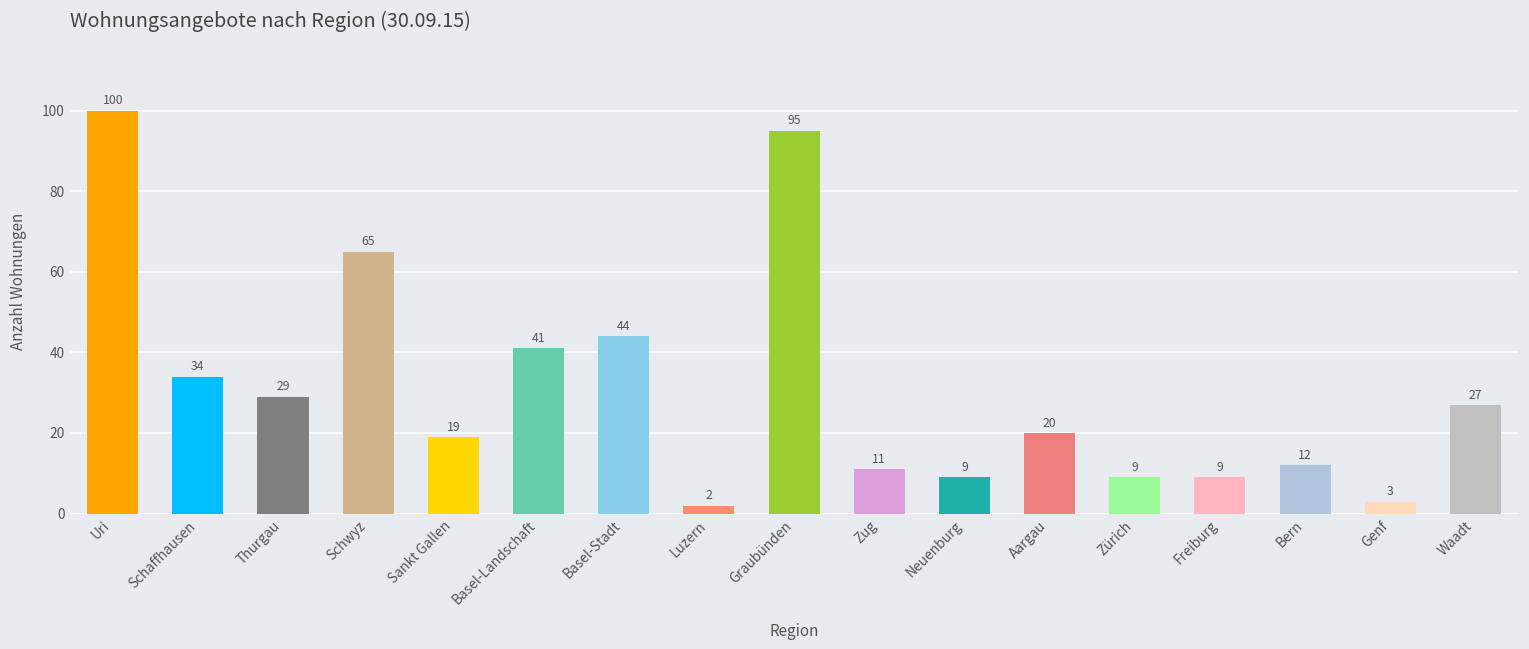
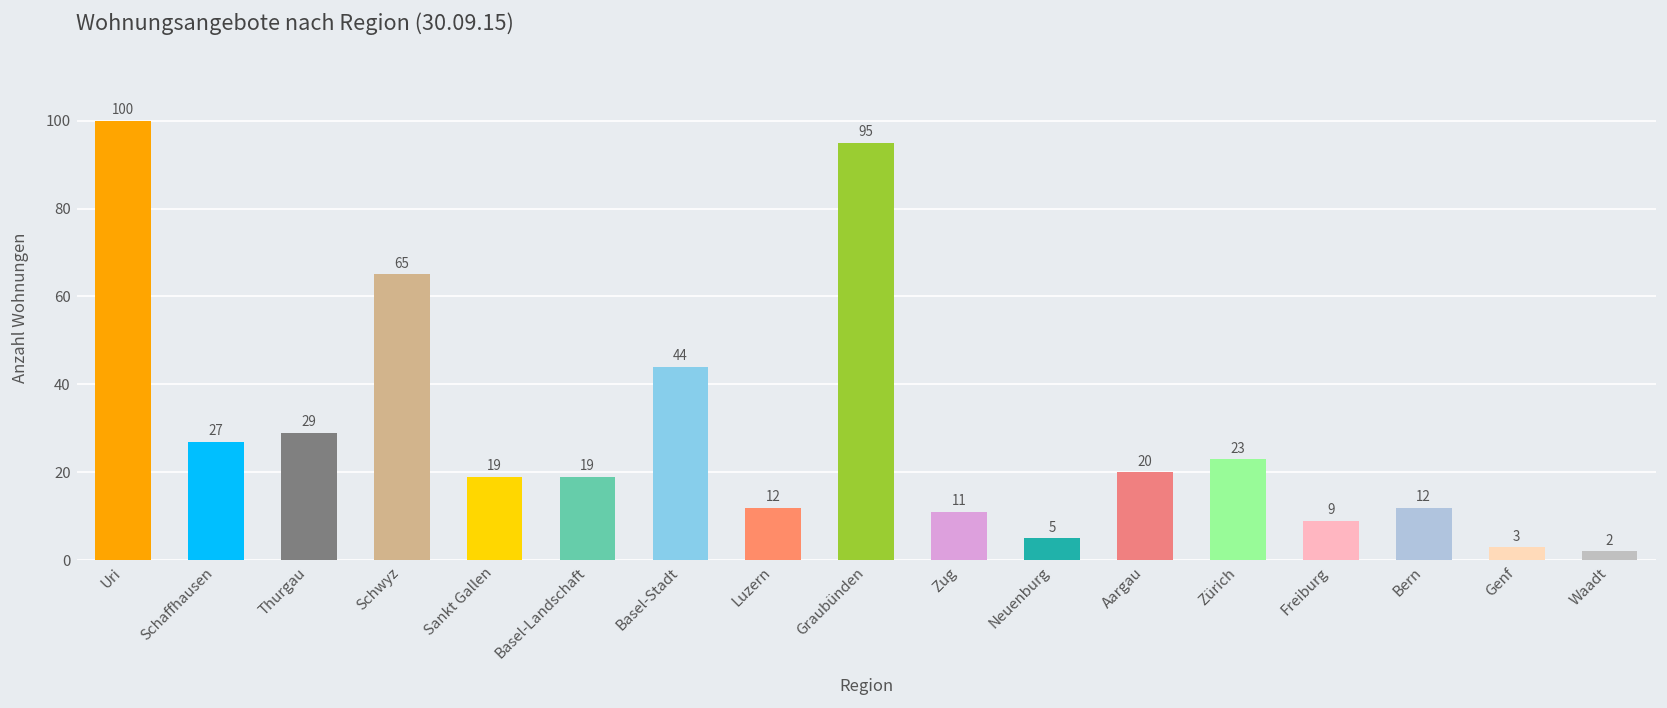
  {
    "Uri": 100,
-   "Schaffhausen": 34,
+   "Schaffhausen": 27,
    "Thurgau": 29,
    "Schwyz": 65,
    "Sankt Gallen": 19,
-   "Basel-Landschaft": 41,
+   "Basel-Landschaft": 19,
    "Basel-Stadt": 44,
-   "Luzern": 2,
+   "Luzern": 12,
    "Graubünden": 95,
    "Zug": 11,
-   "Neuenburg": 9,
+   "Neuenburg": 5,
    "Aargau": 20,
-   "Zürich": 9,
+   "Zürich": 23,
    "Freiburg": 9,
    "Bern": 12,
    "Genf": 3,
-   "Waadt": 27
+   "Waadt": 2
  }
